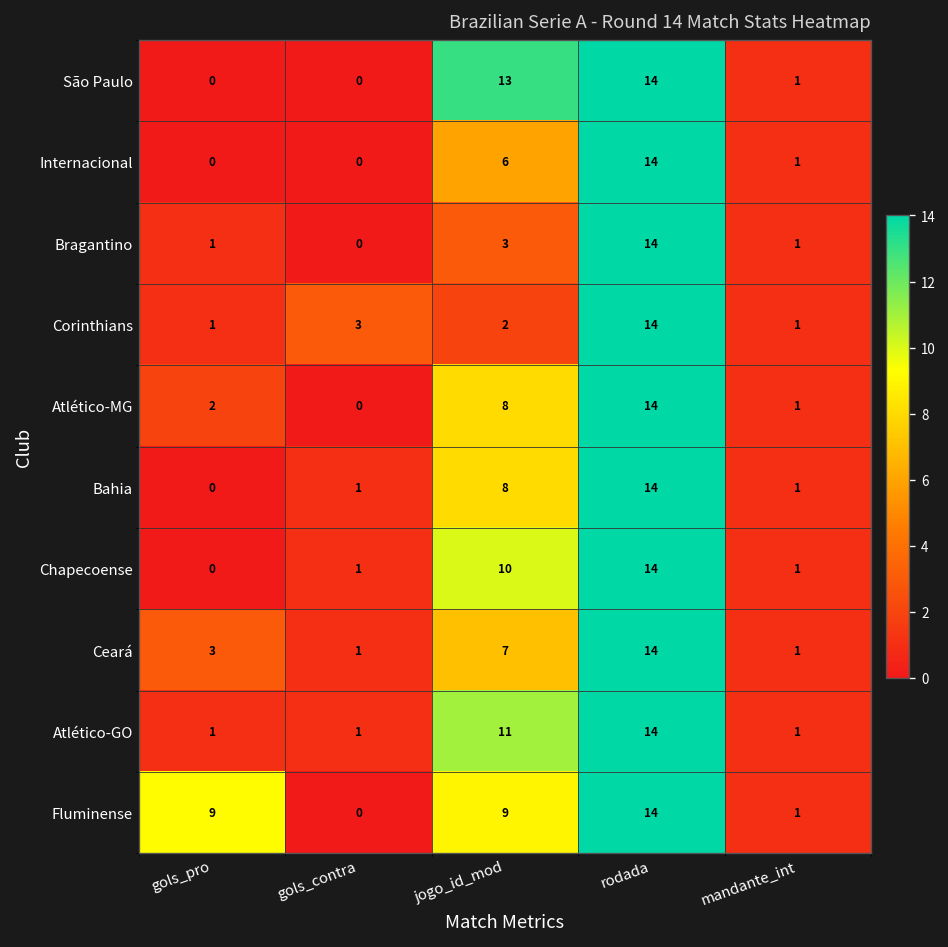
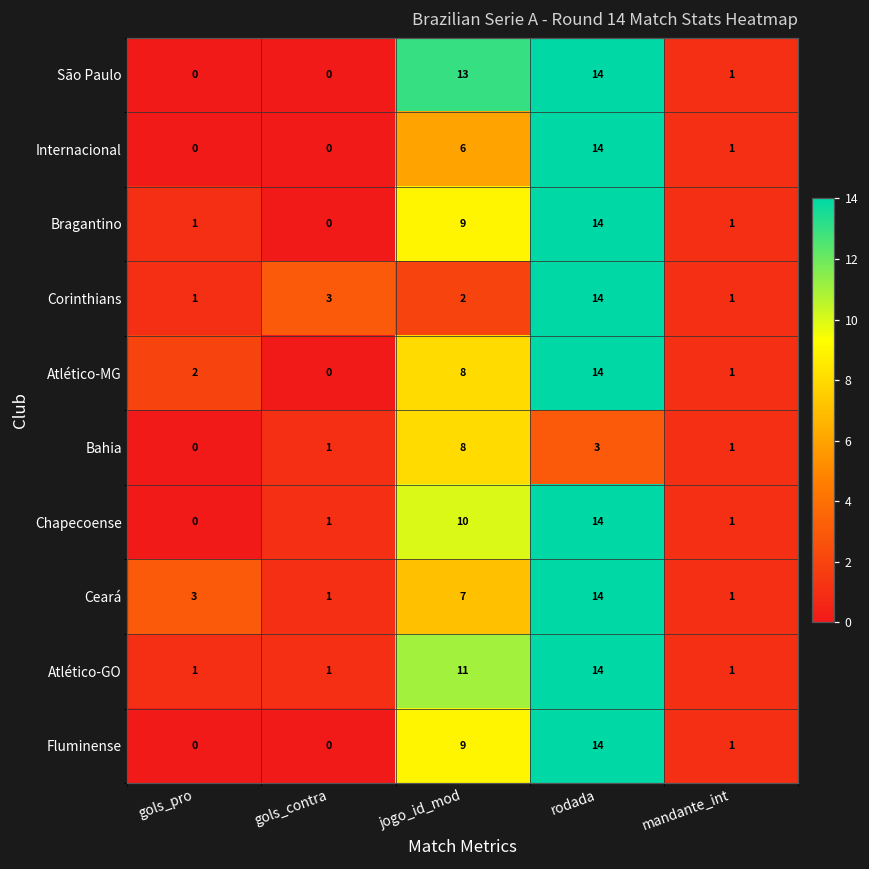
  {
    "São Paulo": {
      "gols_pro": 0,
      "gols_contra": 0,
      "jogo_id_mod": 13,
      "rodada": 14,
      "mandante_int": 1
    },
    "Internacional": {
      "gols_pro": 0,
      "gols_contra": 0,
      "jogo_id_mod": 6,
      "rodada": 14,
      "mandante_int": 1
    },
    "Bragantino": {
      "gols_pro": 1,
      "gols_contra": 0,
-     "jogo_id_mod": 3,
+     "jogo_id_mod": 9,
      "rodada": 14,
      "mandante_int": 1
    },
    "Corinthians": {
      "gols_pro": 1,
      "gols_contra": 3,
      "jogo_id_mod": 2,
      "rodada": 14,
      "mandante_int": 1
    },
    "Atlético-MG": {
      "gols_pro": 2,
      "gols_contra": 0,
      "jogo_id_mod": 8,
      "rodada": 14,
      "mandante_int": 1
    },
    "Bahia": {
      "gols_pro": 0,
      "gols_contra": 1,
      "jogo_id_mod": 8,
-     "rodada": 14,
+     "rodada": 3,
      "mandante_int": 1
    },
    "Chapecoense": {
      "gols_pro": 0,
      "gols_contra": 1,
      "jogo_id_mod": 10,
      "rodada": 14,
      "mandante_int": 1
    },
    "Ceará": {
      "gols_pro": 3,
      "gols_contra": 1,
      "jogo_id_mod": 7,
      "rodada": 14,
      "mandante_int": 1
    },
    "Atlético-GO": {
      "gols_pro": 1,
      "gols_contra": 1,
      "jogo_id_mod": 11,
      "rodada": 14,
      "mandante_int": 1
    },
    "Fluminense": {
-     "gols_pro": 9,
+     "gols_pro": 0,
      "gols_contra": 0,
      "jogo_id_mod": 9,
      "rodada": 14,
      "mandante_int": 1
    }
  }
